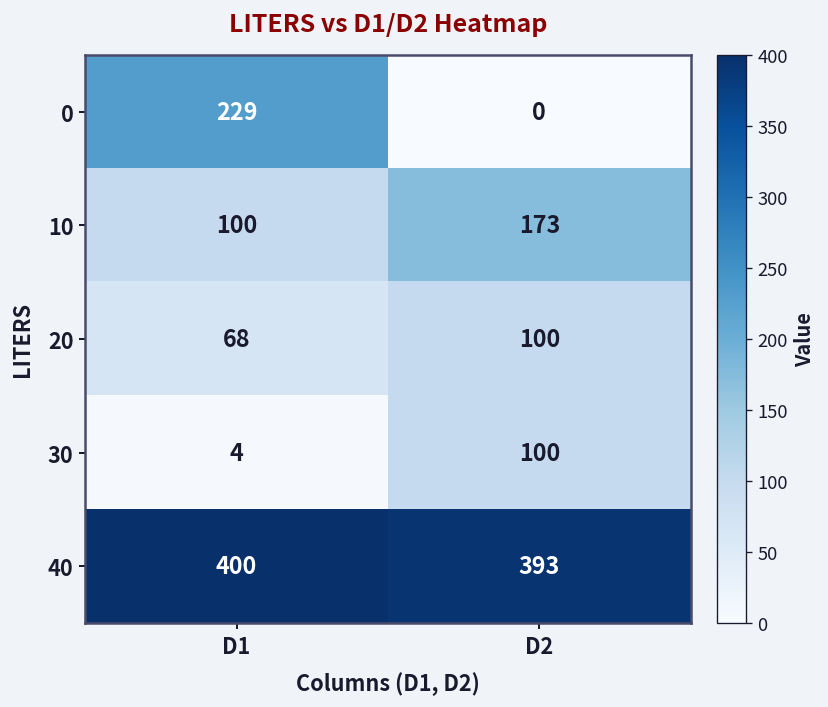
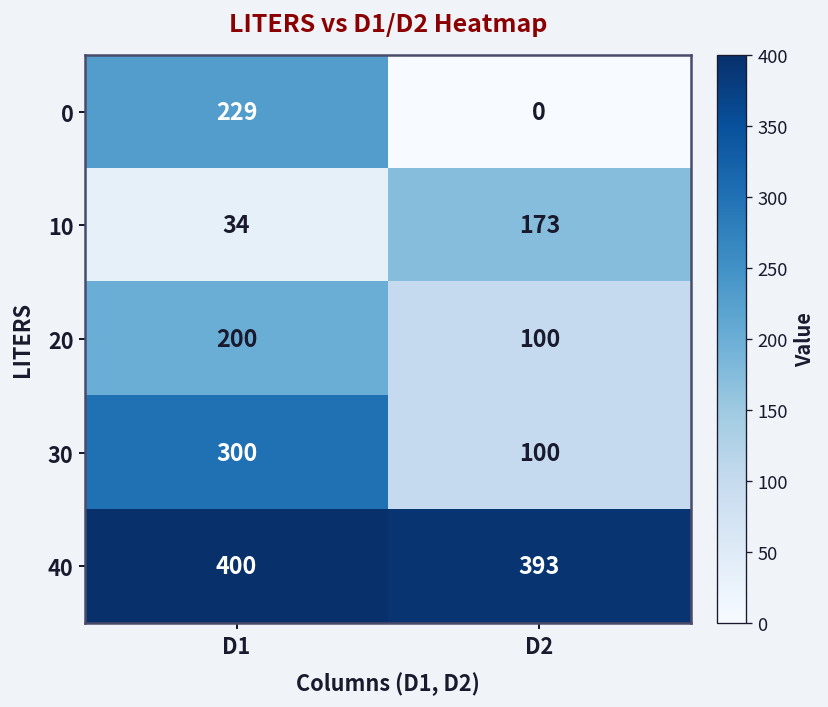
  {
    "0": {
      "D1": 229,
      "D2": 0
    },
    "10": {
-     "D1": 100,
+     "D1": 34,
      "D2": 173
    },
    "20": {
-     "D1": 68,
+     "D1": 200,
      "D2": 100
    },
    "30": {
-     "D1": 4,
+     "D1": 300,
      "D2": 100
    },
    "40": {
      "D1": 400,
      "D2": 393
    }
  }
